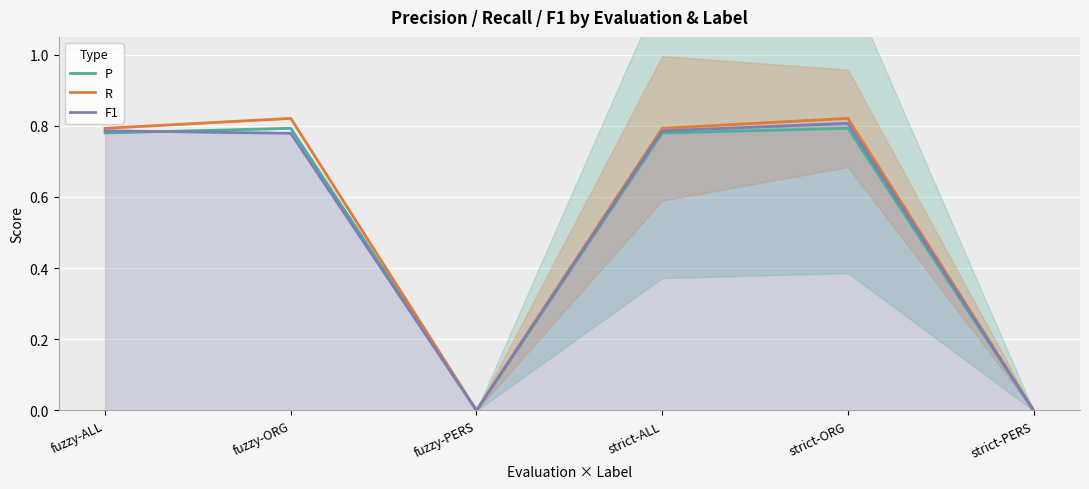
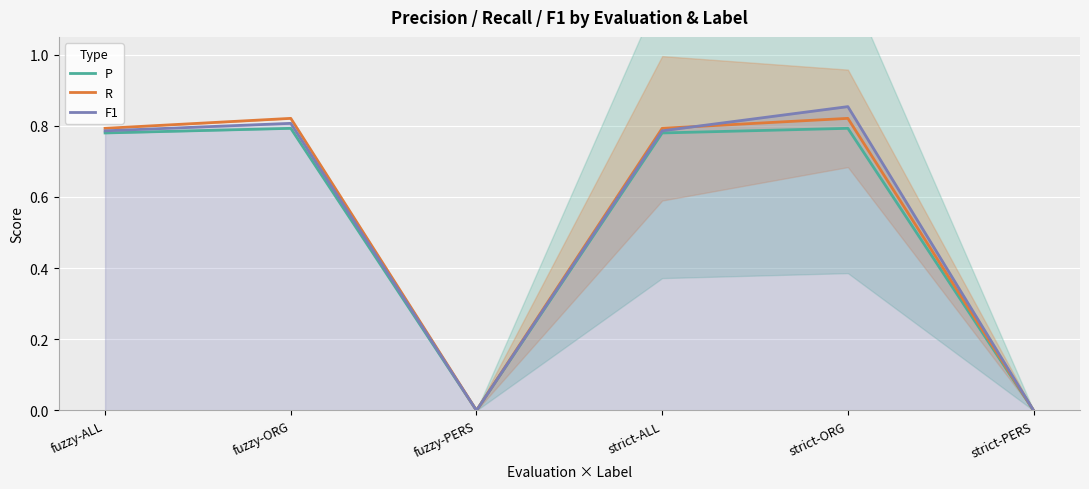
  {
    "F1": {
-     "fuzzy-ORG": 0.78,
-     "strict-ORG": 0.81
+     "fuzzy-ORG": 0.81,
+     "strict-ORG": 0.85
    }
  }
